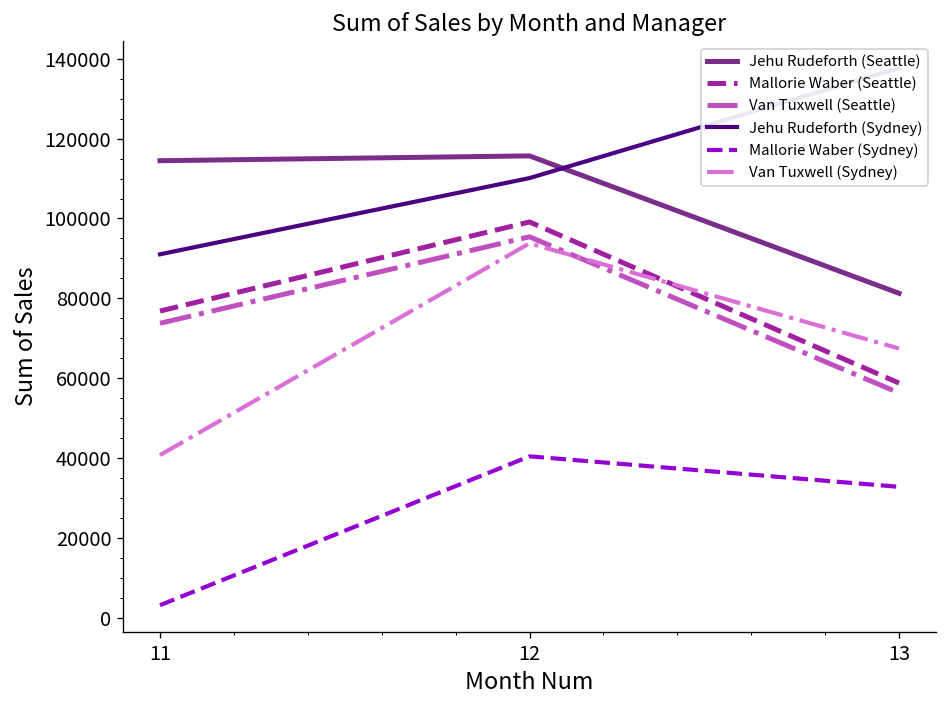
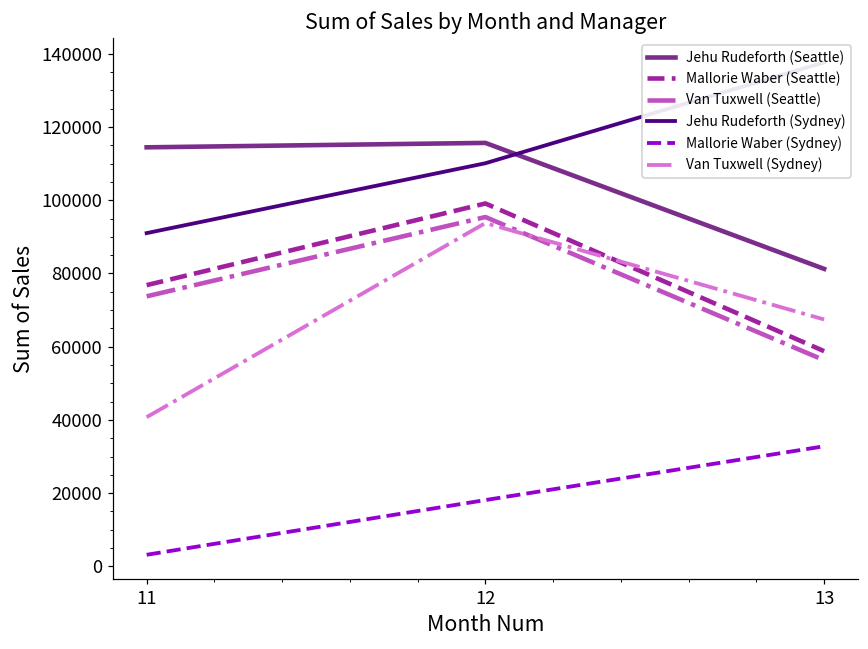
  {
    "Jehu Rudeforth (Sydney)": {
      "11": 91000,
      "12": 110000
    },
    "Mallorie Waber (Sydney)": {
      "11": 3000,
-     "12": 40000,
+     "12": 18000,
      "13": 33000
    }
  }
